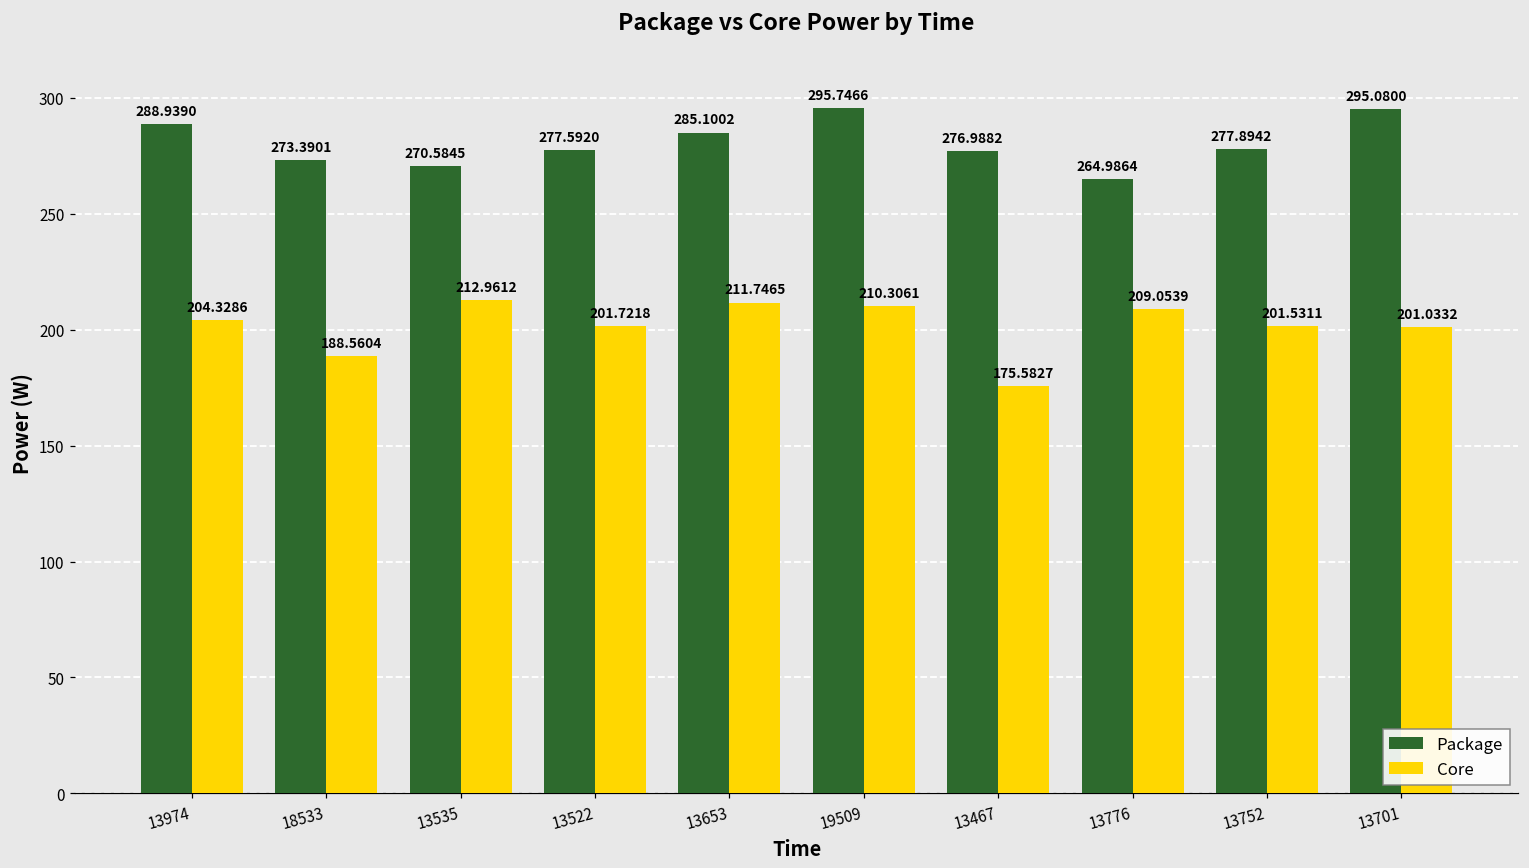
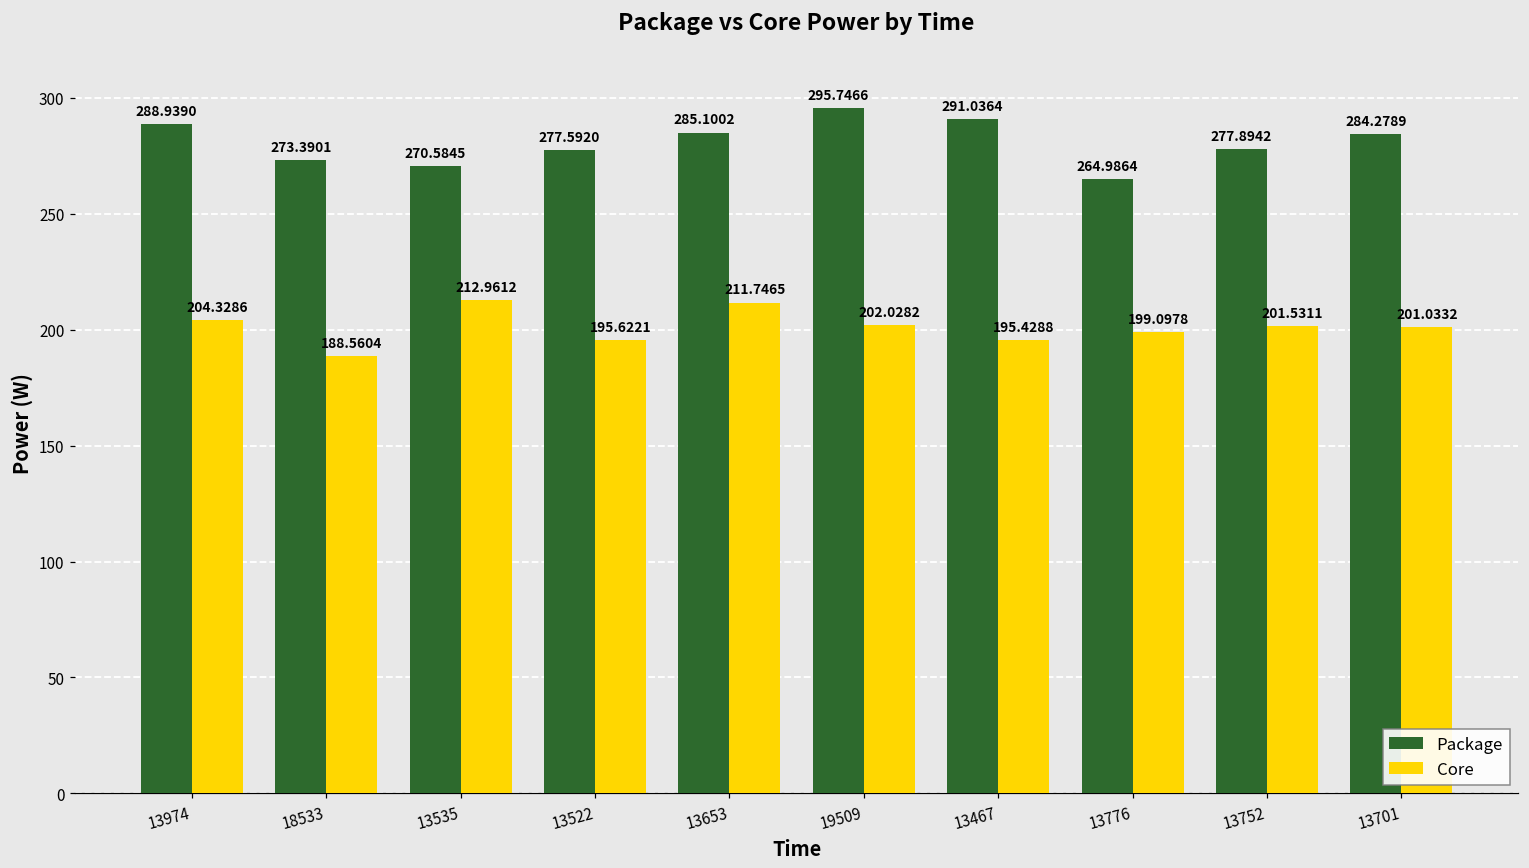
  {
    "Package": {
      "13974": 288.9390,
      "18533": 273.3901,
      "13535": 270.5845,
      "13522": 277.5920,
      "13653": 285.1002,
      "19509": 295.7466,
-     "13467": 276.9882,
+     "13467": 291.0364,
      "13776": 264.9864,
      "13752": 277.8942,
-     "13701": 295.0800
+     "13701": 284.2789
    },
    "Core": {
      "13974": 204.3286,
      "18533": 188.5604,
      "13535": 212.9612,
-     "13522": 201.7218,
+     "13522": 195.6221,
      "13653": 211.7465,
-     "19509": 210.3061,
-     "13467": 175.5827,
-     "13776": 209.0539,
+     "19509": 202.0282,
+     "13467": 195.4288,
+     "13776": 199.0978,
      "13752": 201.5311,
      "13701": 201.0332
    }
  }
